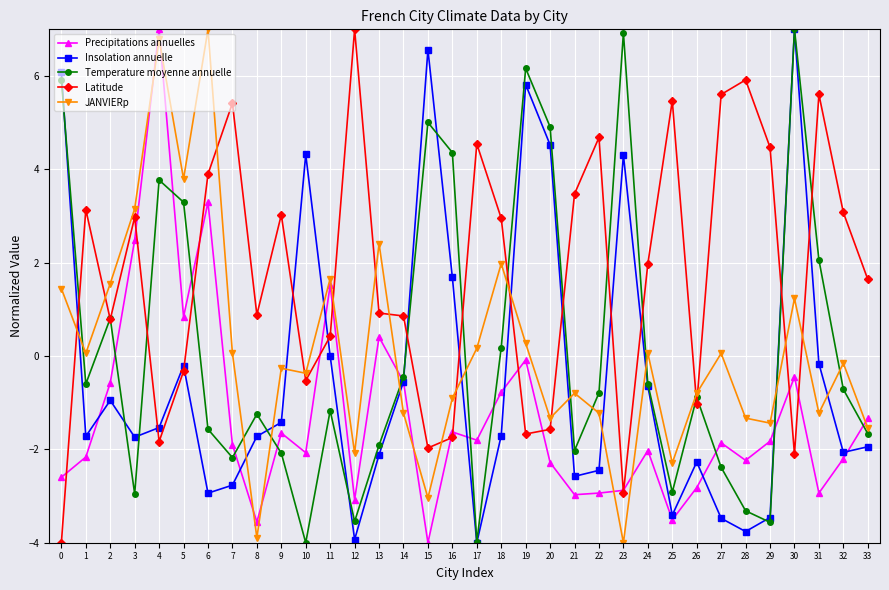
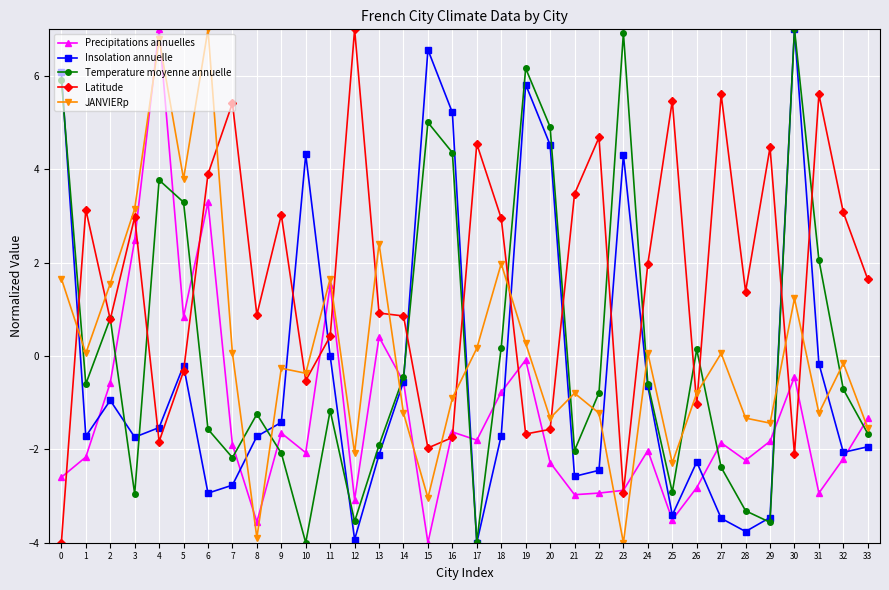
  {
    "Precipitations annuelles": {
      "0": -2.6,
      "1": -2.2,
      "2": -0.6,
      "3": 2.5,
      "4": 7.0,
      "5": 0.8,
      "6": 3.3,
      "7": -1.9,
      "8": -3.6,
      "9": -1.7,
      "10": -2.1,
      "11": 1.5,
      "12": -3.1,
      "13": 0.4,
      "15": -4.0,
      "16": -1.6,
      "17": -1.8,
      "18": -0.8,
      "19": -0.1,
      "20": -2.3,
      "21": -3.0,
      "22": -2.9,
      "24": -2.0,
      "25": -3.5,
      "26": -2.8,
      "27": -1.9,
      "28": -2.2,
      "29": -1.8,
      "30": -0.4,
      "31": -2.9,
      "32": -2.2,
      "33": -1.3
    },
    "Insolation annuelle": {
      "1": -1.7,
      "2": -1.0,
      "3": -1.7,
      "4": -1.5,
      "5": -0.2,
      "6": -2.9,
      "7": -2.8,
      "8": -1.7,
      "9": -1.4,
      "10": 4.3,
      "11": 0.0,
      "12": -3.9,
      "13": -2.1,
      "15": 6.6,
-     "16": 1.7,
+     "16": 5.2,
      "18": -1.7,
      "19": 5.8,
      "20": 4.5,
      "21": -2.6,
      "22": -2.4,
      "23": 4.3,
      "25": -3.4,
      "26": -2.3,
      "27": -3.5,
      "28": -3.8,
      "29": -3.5,
      "31": -0.2,
      "32": -2.1,
      "33": -1.9
    },
    "Temperature moyenne annuelle": {
      "1": -0.6,
      "3": -3.0,
      "4": 3.8,
      "5": 3.3,
      "6": -1.6,
      "7": -2.2,
      "8": -1.2,
      "9": -2.1,
      "10": -4.0,
      "11": -1.2,
      "12": -3.5,
      "13": -1.9,
      "14": -0.4,
      "15": 5.0,
      "16": 4.4,
      "18": 0.2,
      "19": 6.2,
      "20": 4.9,
      "21": -2.0,
      "22": -0.8,
      "23": 6.9,
      "25": -2.9,
-     "26": -0.9,
+     "26": 0.1,
      "27": -2.4,
      "28": -3.3,
      "29": -3.6,
      "31": 2.1,
      "32": -0.7,
      "33": -1.7
    },
    "Latitude": {
      "0": -4.0,
      "1": 3.1,
      "3": 3.0,
      "4": -1.8,
      "5": -0.3,
      "6": 3.9,
      "8": 0.9,
      "9": 3.0,
      "10": -0.5,
      "11": 0.4,
      "12": 7.0,
      "13": 0.9,
      "14": 0.9,
      "15": -2.0,
      "16": -1.7,
      "17": 4.5,
      "18": 3.0,
      "19": -1.7,
      "20": -1.6,
      "21": 3.5,
      "22": 4.7,
      "24": 2.0,
      "25": 5.5,
      "26": -1.0,
      "27": 5.6,
-     "28": 5.9,
+     "28": 1.4,
      "29": 4.5,
      "30": -2.1,
      "31": 5.6,
      "32": 3.1,
      "33": 1.6
    },
    "JANVIERp": {
-     "0": 1.4,
+     "0": 1.7,
      "1": 0.1,
      "2": 1.6,
      "3": 3.2,
      "5": 3.8,
      "6": 7.0,
      "7": 0.1,
      "8": -3.9,
      "9": -0.3,
      "10": -0.4,
      "11": 1.7,
      "12": -2.1,
      "13": 2.4,
      "14": -1.2,
      "15": -3.0,
      "16": -0.9,
      "17": 0.2,
      "18": 2.0,
      "19": 0.3,
      "20": -1.3,
      "21": -0.8,
      "22": -1.2,
      "23": -4.0,
      "24": 0.1,
      "25": -2.3,
      "26": -0.8,
      "27": 0.1,
      "28": -1.3,
      "29": -1.4,
      "30": 1.2,
      "31": -1.2,
      "32": -0.2,
      "33": -1.5
    }
  }
